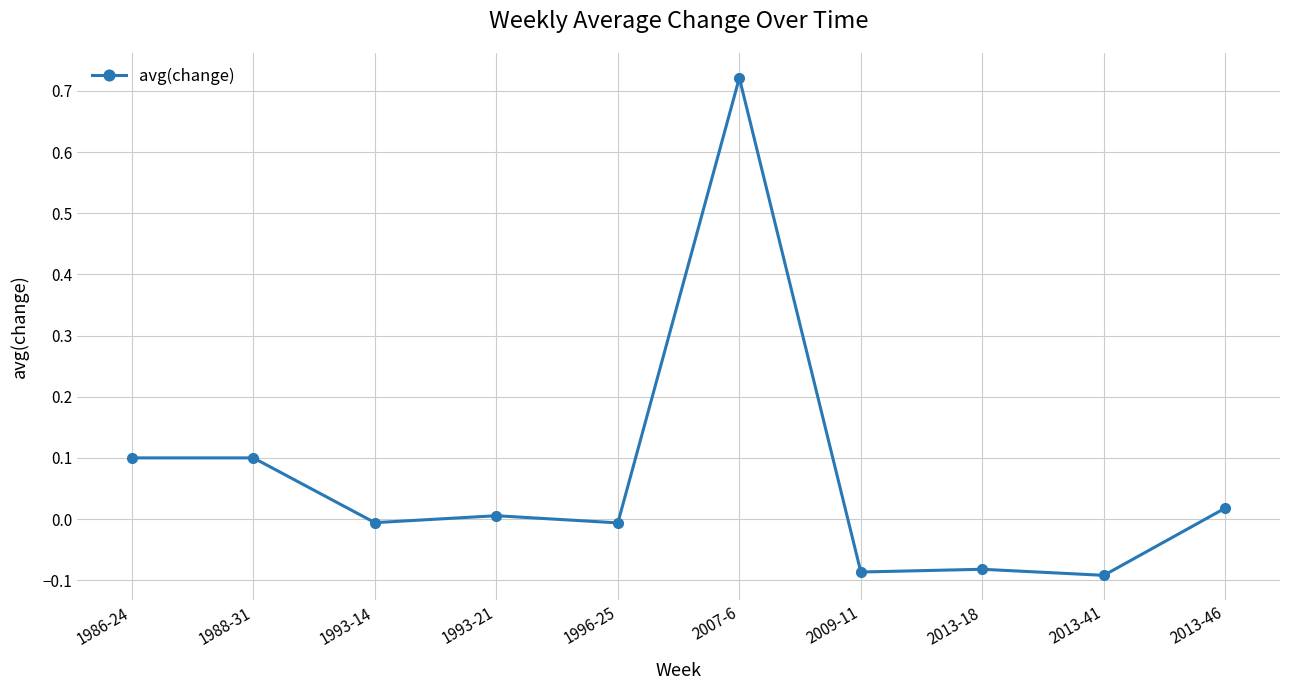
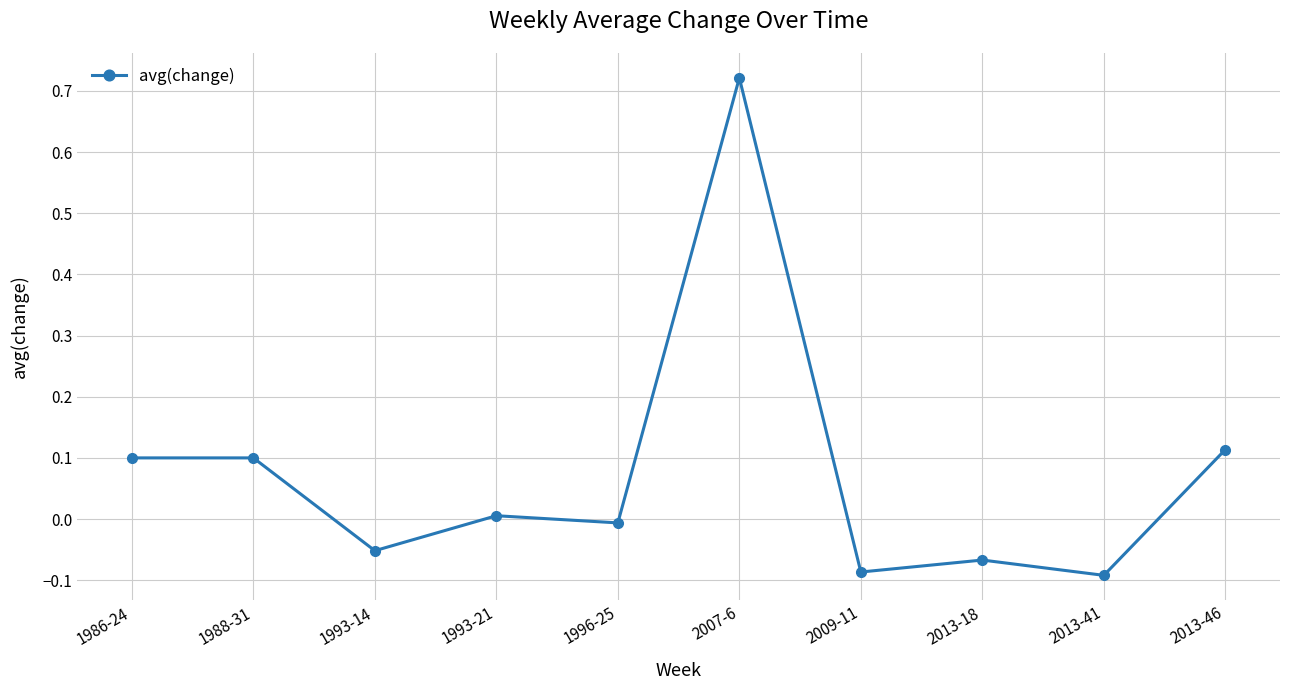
  {
    "1986-24": 0.10,
    "1988-31": 0.10,
-   "1993-14": -0.01,
+   "1993-14": -0.05,
    "1993-21": 0.01,
    "1996-25": -0.01,
    "2007-6": 0.72,
    "2009-11": -0.09,
-   "2013-18": -0.08,
+   "2013-18": -0.07,
    "2013-41": -0.09,
-   "2013-46": 0.02
+   "2013-46": 0.11
  }
